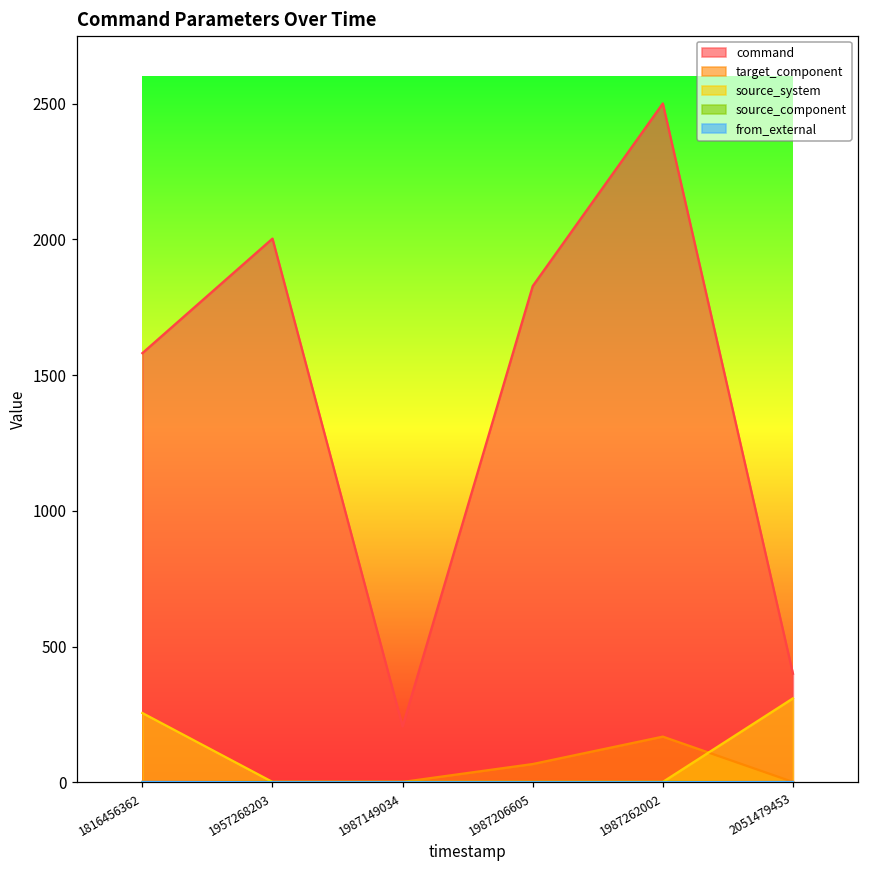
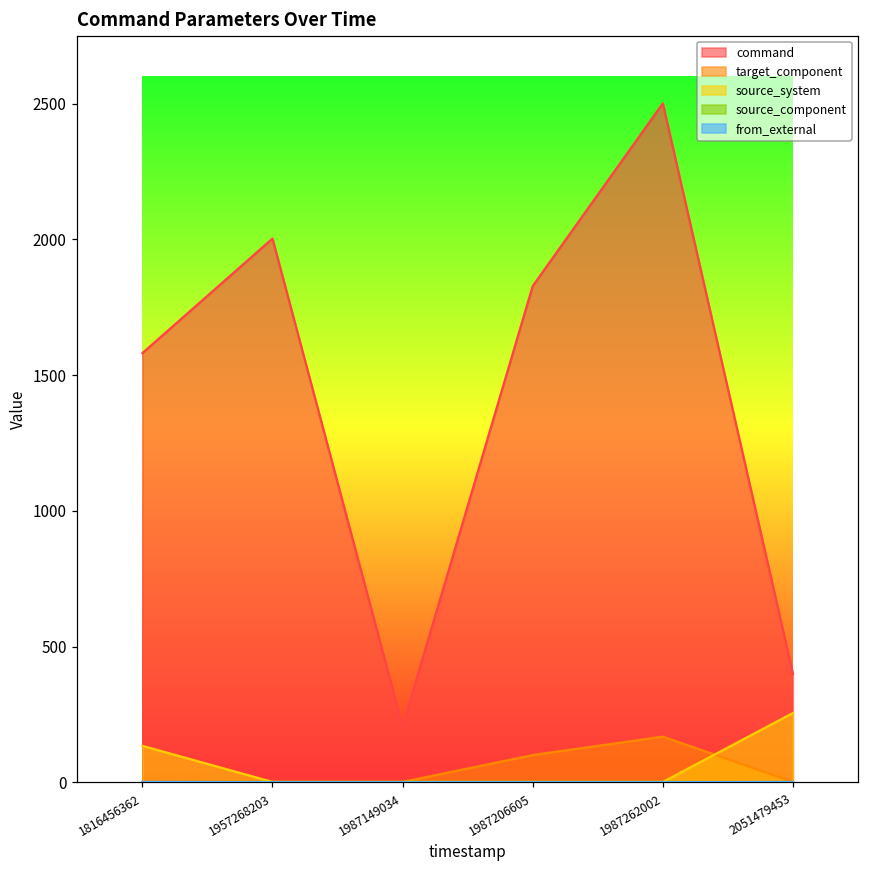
  {
    "command": {
      "1816456362": 1580,
      "1957268203": 2000,
      "1987149034": 210,
      "1987206605": 1830,
      "1987262002": 2500,
      "2051479453": 400
    },
    "target_component": {
-     "1987206605": 70,
+     "1987206605": 100,
      "1987262002": 170
    },
    "source_system": {
-     "1816456362": 260,
-     "2051479453": 310
+     "1816456362": 130,
+     "2051479453": 260
    }
  }
